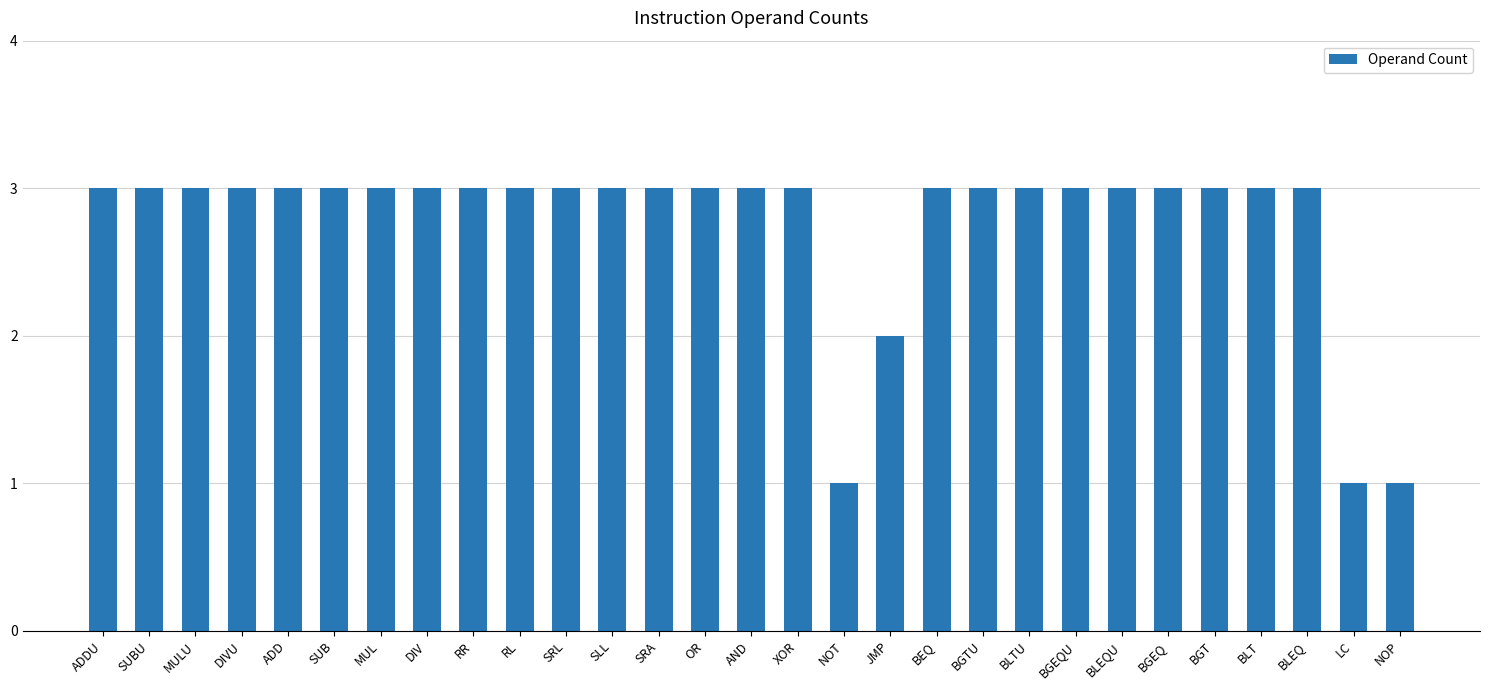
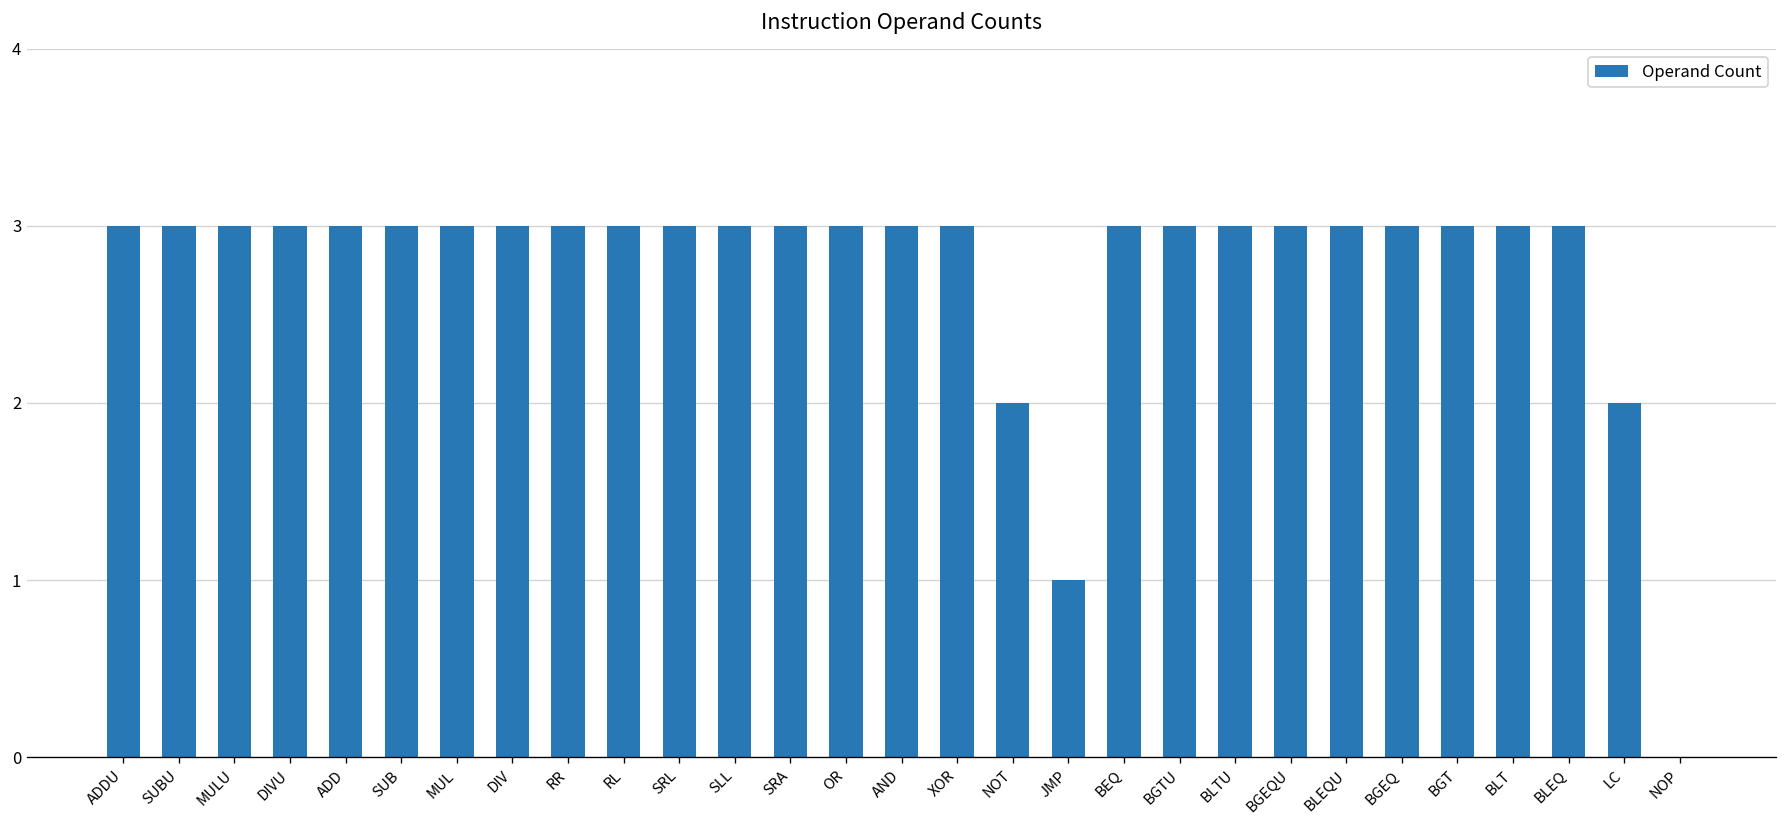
  {
    "ADDU": 3,
    "SUBU": 3,
    "MULU": 3,
    "DIVU": 3,
    "ADD": 3,
    "SUB": 3,
    "MUL": 3,
    "DIV": 3,
    "RR": 3,
    "RL": 3,
    "SRL": 3,
    "SLL": 3,
    "SRA": 3,
    "OR": 3,
    "AND": 3,
    "XOR": 3,
-   "NOT": 1,
-   "JMP": 2,
+   "NOT": 2,
+   "JMP": 1,
    "BEQ": 3,
    "BGTU": 3,
    "BLTU": 3,
    "BGEQU": 3,
    "BLEQU": 3,
    "BGEQ": 3,
    "BGT": 3,
    "BLT": 3,
    "BLEQ": 3,
-   "LC": 1,
-   "NOP": 1
+   "LC": 2,
+   "NOP": 0
  }
